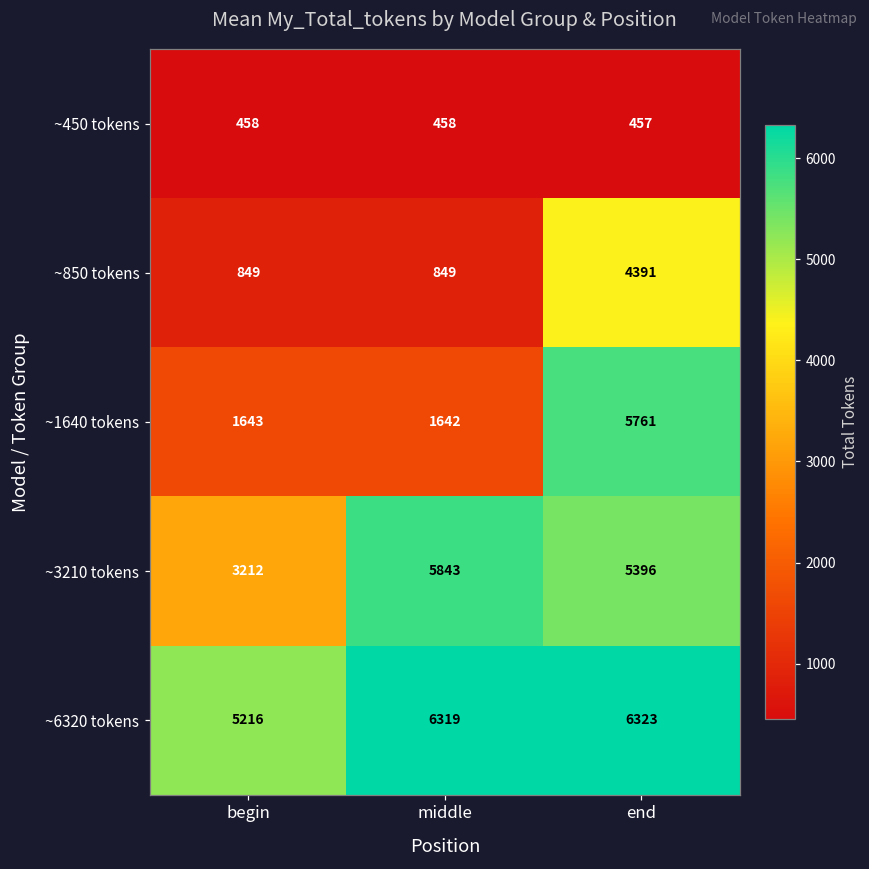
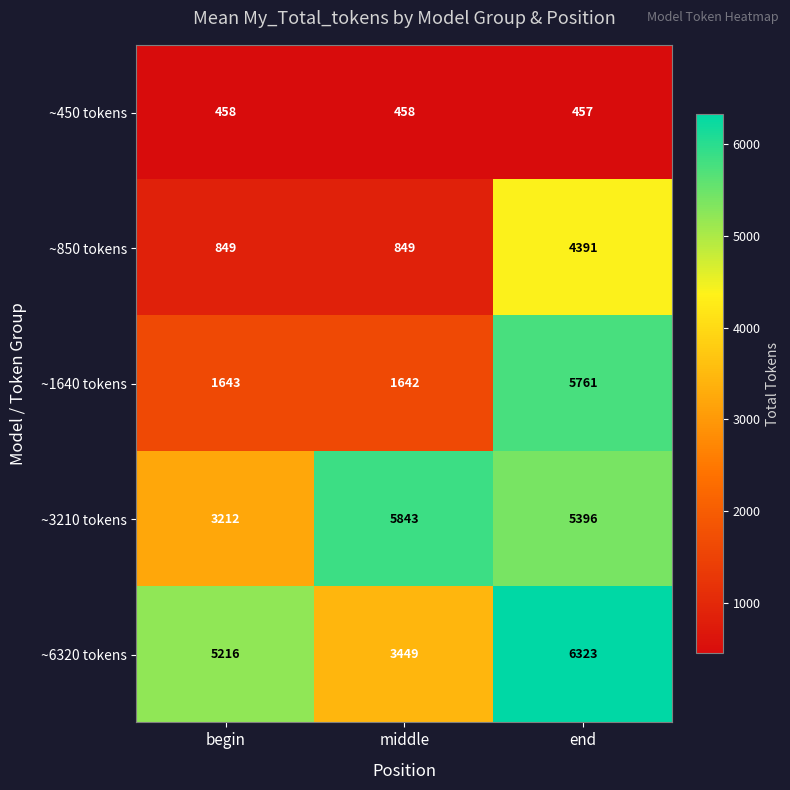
  {
    "~450 tokens": {
      "begin": 458,
      "middle": 458,
      "end": 457
    },
    "~850 tokens": {
      "begin": 849,
      "middle": 849,
      "end": 4391
    },
    "~1640 tokens": {
      "begin": 1643,
      "middle": 1642,
      "end": 5761
    },
    "~3210 tokens": {
      "begin": 3212,
      "middle": 5843,
      "end": 5396
    },
    "~6320 tokens": {
      "begin": 5216,
-     "middle": 6319,
+     "middle": 3449,
      "end": 6323
    }
  }
